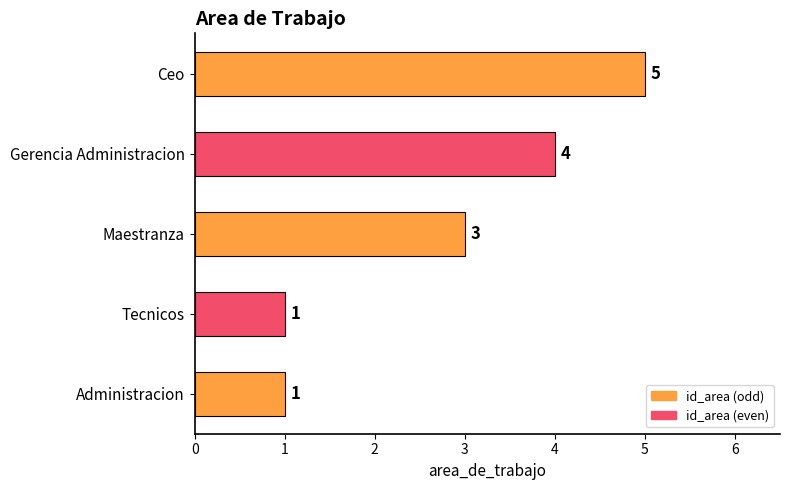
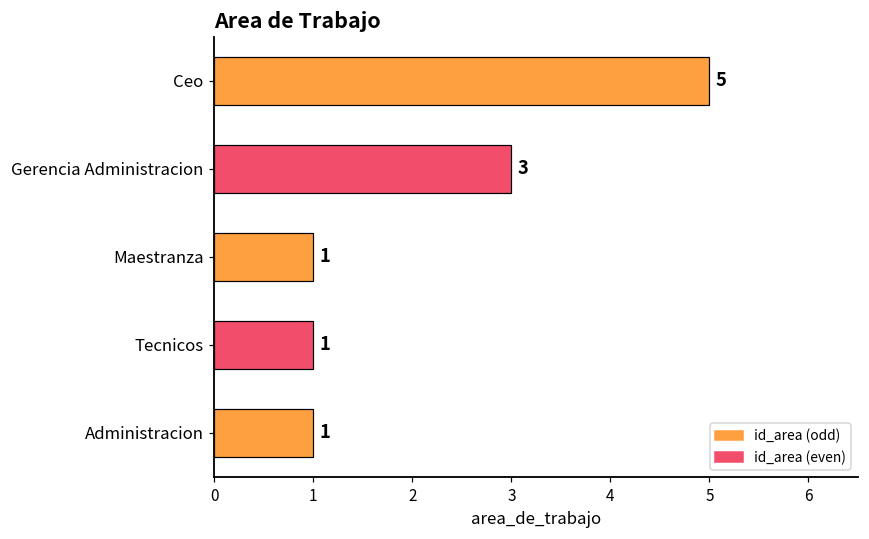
  {
    "Ceo": 5,
-   "Gerencia Administracion": 4,
-   "Maestranza": 3,
+   "Gerencia Administracion": 3,
+   "Maestranza": 1,
    "Tecnicos": 1,
    "Administracion": 1
  }
